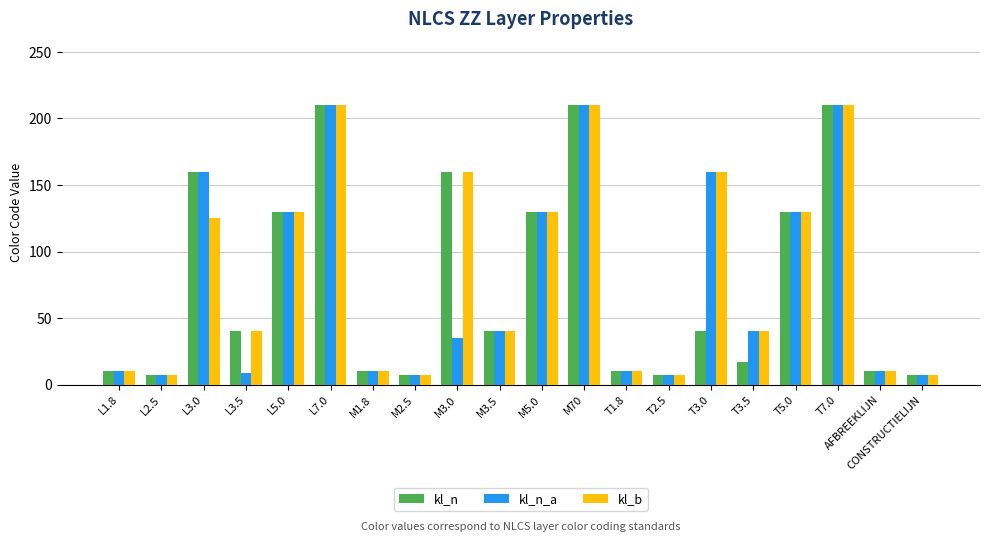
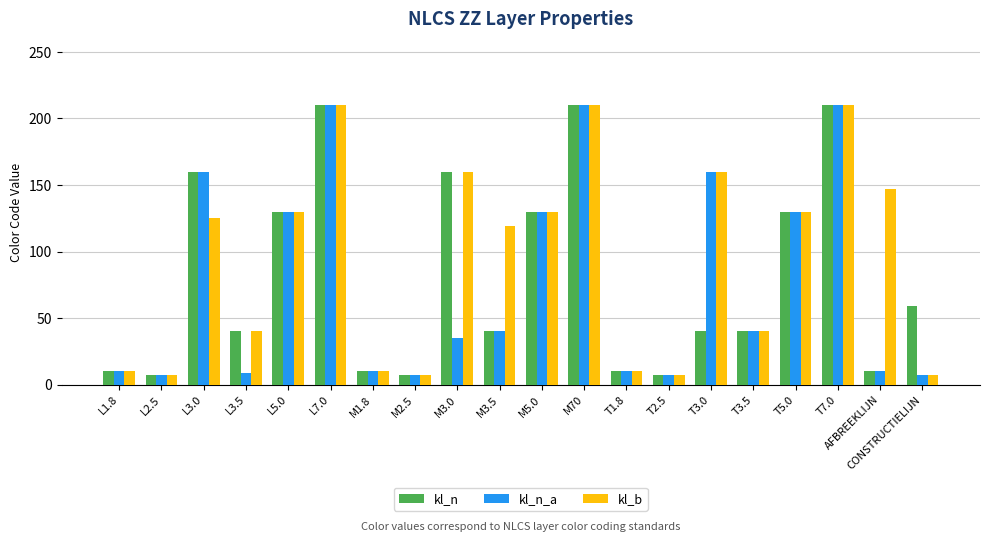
  {
    "kl_n": {
      "L1.8": 10,
      "L2.5": 7,
      "L3.0": 160,
      "L3.5": 40,
      "L5.0": 130,
      "L7.0": 210,
      "M1.8": 10,
      "M2.5": 7,
      "M3.0": 160,
      "M3.5": 40,
      "M5.0": 130,
      "M70": 210,
      "T1.8": 10,
      "T2.5": 7,
      "T3.0": 40,
-     "T3.5": 17,
+     "T3.5": 40,
      "T5.0": 130,
      "T7.0": 210,
      "AFBREEKLIJN": 10,
-     "CONSTRUCTIELIJN": 7
+     "CONSTRUCTIELIJN": 59
    },
    "kl_n_a": {
      "L1.8": 10,
      "L2.5": 7,
      "L3.0": 160,
      "L3.5": 9,
      "L5.0": 130,
      "L7.0": 210,
      "M1.8": 10,
      "M2.5": 7,
      "M3.0": 35,
      "M3.5": 40,
      "M5.0": 130,
      "M70": 210,
      "T1.8": 10,
      "T2.5": 7,
      "T3.0": 160,
      "T3.5": 40,
      "T5.0": 130,
      "T7.0": 210,
      "AFBREEKLIJN": 10,
      "CONSTRUCTIELIJN": 7
    },
    "kl_b": {
      "L1.8": 10,
      "L2.5": 7,
      "L3.0": 125,
      "L3.5": 40,
      "L5.0": 130,
      "L7.0": 210,
      "M1.8": 10,
      "M2.5": 7,
      "M3.0": 160,
-     "M3.5": 40,
+     "M3.5": 119,
      "M5.0": 130,
      "M70": 210,
      "T1.8": 10,
      "T2.5": 7,
      "T3.0": 160,
      "T3.5": 40,
      "T5.0": 130,
      "T7.0": 210,
-     "AFBREEKLIJN": 10,
+     "AFBREEKLIJN": 147,
      "CONSTRUCTIELIJN": 7
    }
  }
